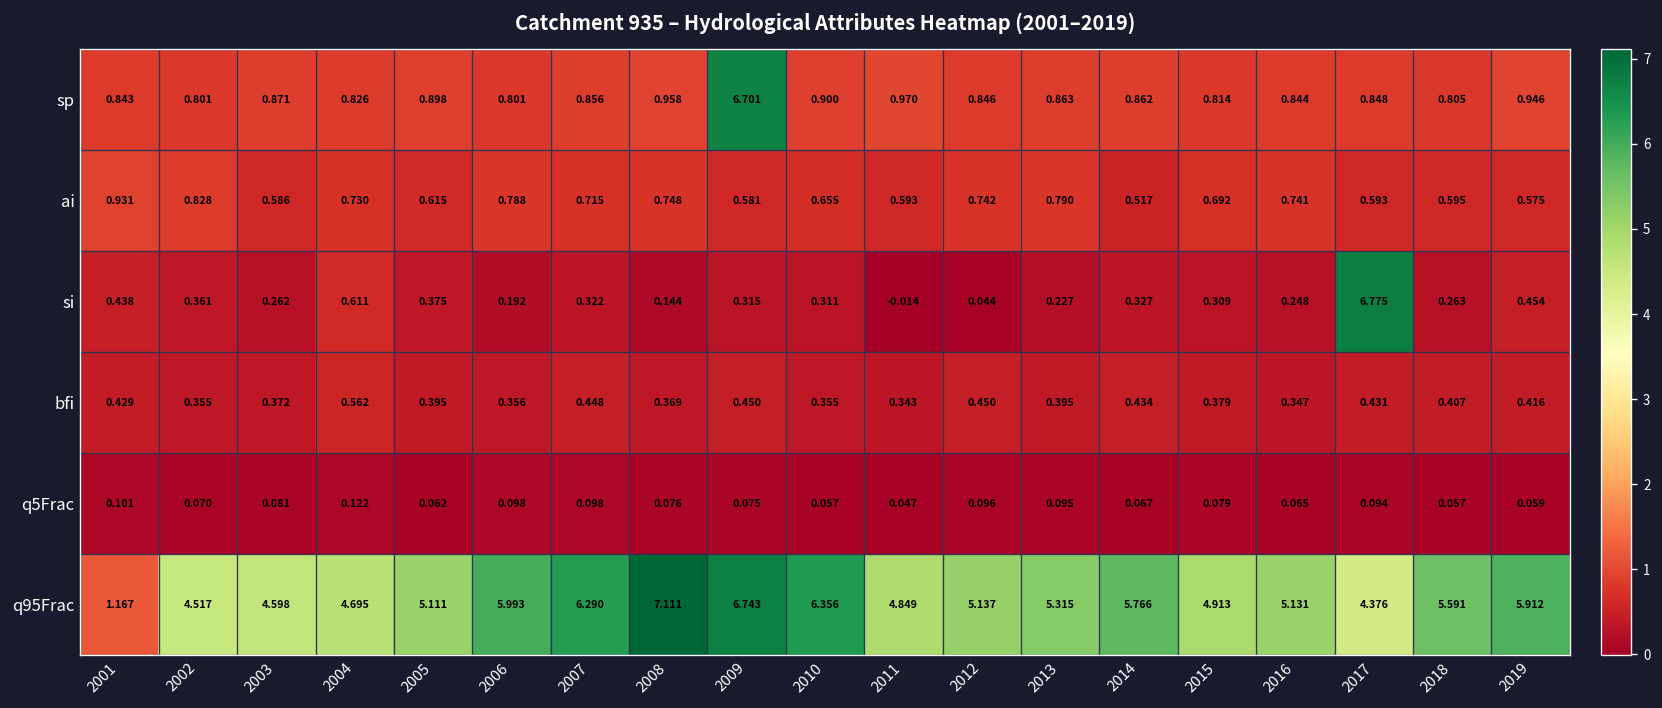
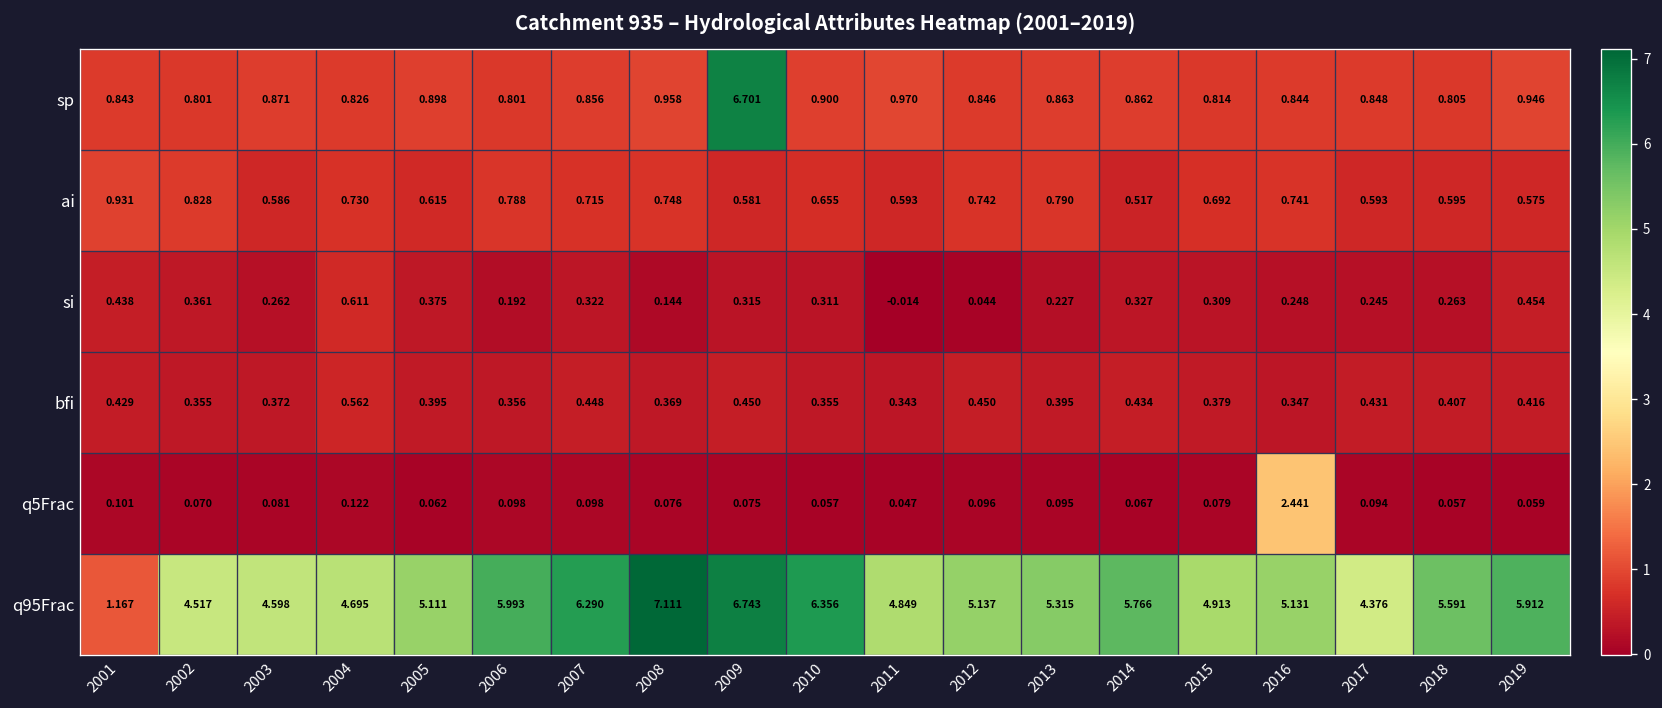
  {
    "sp": {
      "2001": 0.843,
      "2002": 0.801,
      "2003": 0.871,
      "2004": 0.826,
      "2005": 0.898,
      "2006": 0.801,
      "2007": 0.856,
      "2008": 0.958,
      "2009": 6.701,
      "2010": 0.900,
      "2011": 0.970,
      "2012": 0.846,
      "2013": 0.863,
      "2014": 0.862,
      "2015": 0.814,
      "2016": 0.844,
      "2017": 0.848,
      "2018": 0.805,
      "2019": 0.946
    },
    "ai": {
      "2001": 0.931,
      "2002": 0.828,
      "2003": 0.586,
      "2004": 0.730,
      "2005": 0.615,
      "2006": 0.788,
      "2007": 0.715,
      "2008": 0.748,
      "2009": 0.581,
      "2010": 0.655,
      "2011": 0.593,
      "2012": 0.742,
      "2013": 0.790,
      "2014": 0.517,
      "2015": 0.692,
      "2016": 0.741,
      "2017": 0.593,
      "2018": 0.595,
      "2019": 0.575
    },
    "si": {
      "2001": 0.438,
      "2002": 0.361,
      "2003": 0.262,
      "2004": 0.611,
      "2005": 0.375,
      "2006": 0.192,
      "2007": 0.322,
      "2008": 0.144,
      "2009": 0.315,
      "2010": 0.311,
      "2011": -0.014,
      "2012": 0.044,
      "2013": 0.227,
      "2014": 0.327,
      "2015": 0.309,
      "2016": 0.248,
-     "2017": 6.775,
+     "2017": 0.245,
      "2018": 0.263,
      "2019": 0.454
    },
    "bfi": {
      "2001": 0.429,
      "2002": 0.355,
      "2003": 0.372,
      "2004": 0.562,
      "2005": 0.395,
      "2006": 0.356,
      "2007": 0.448,
      "2008": 0.369,
      "2009": 0.450,
      "2010": 0.355,
      "2011": 0.343,
      "2012": 0.450,
      "2013": 0.395,
      "2014": 0.434,
      "2015": 0.379,
      "2016": 0.347,
      "2017": 0.431,
      "2018": 0.407,
      "2019": 0.416
    },
    "q5Frac": {
      "2001": 0.101,
      "2002": 0.070,
      "2003": 0.081,
      "2004": 0.122,
      "2005": 0.062,
      "2006": 0.098,
      "2007": 0.098,
      "2008": 0.076,
      "2009": 0.075,
      "2010": 0.057,
      "2011": 0.047,
      "2012": 0.096,
      "2013": 0.095,
      "2014": 0.067,
      "2015": 0.079,
-     "2016": 0.065,
+     "2016": 2.441,
      "2017": 0.094,
      "2018": 0.057,
      "2019": 0.059
    },
    "q95Frac": {
      "2001": 1.167,
      "2002": 4.517,
      "2003": 4.598,
      "2004": 4.695,
      "2005": 5.111,
      "2006": 5.993,
      "2007": 6.290,
      "2008": 7.111,
      "2009": 6.743,
      "2010": 6.356,
      "2011": 4.849,
      "2012": 5.137,
      "2013": 5.315,
      "2014": 5.766,
      "2015": 4.913,
      "2016": 5.131,
      "2017": 4.376,
      "2018": 5.591,
      "2019": 5.912
    }
  }
